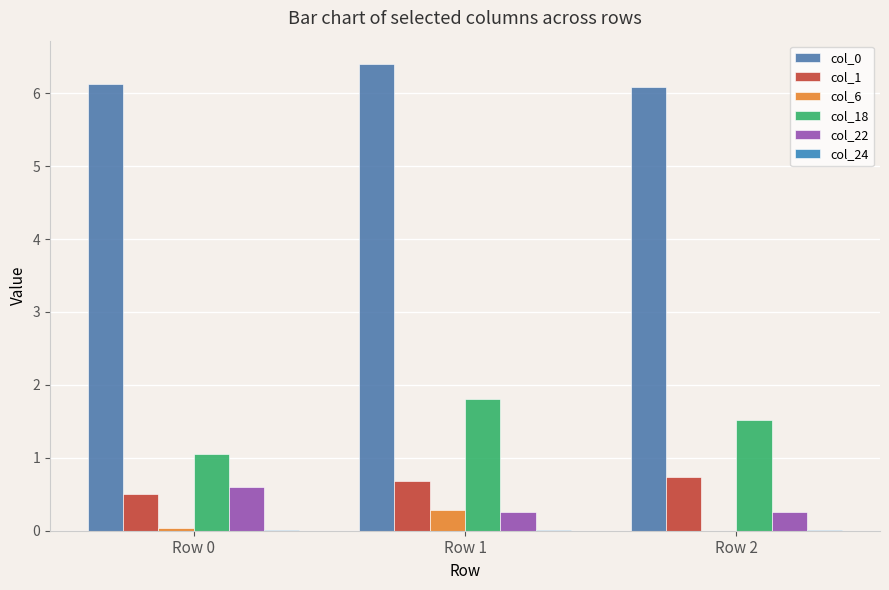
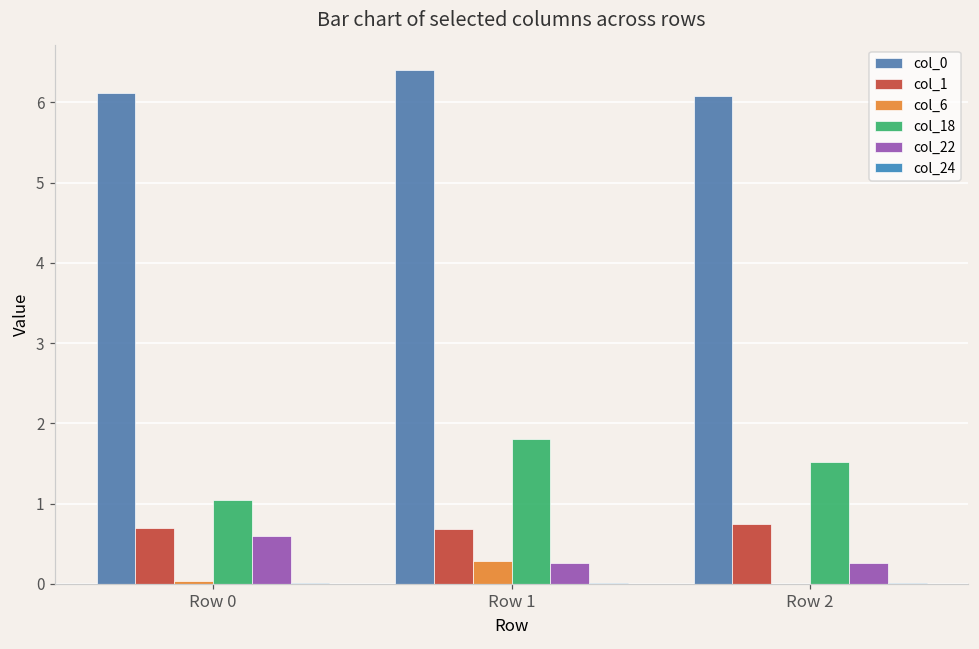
  {
    "col_1": {
-     "Row 0": 0.5,
+     "Row 0": 0.7,
      "Row 1": 0.7,
      "Row 2": 0.7
    },
    "col_6": {
      "Row 0": 0.0,
      "Row 1": 0.3,
      "Row 2": 0.0
    },
    "col_18": {
      "Row 0": 1.1,
      "Row 1": 1.8,
      "Row 2": 1.5
    },
    "col_22": {
      "Row 0": 0.6,
      "Row 1": 0.3,
      "Row 2": 0.3
    }
  }
